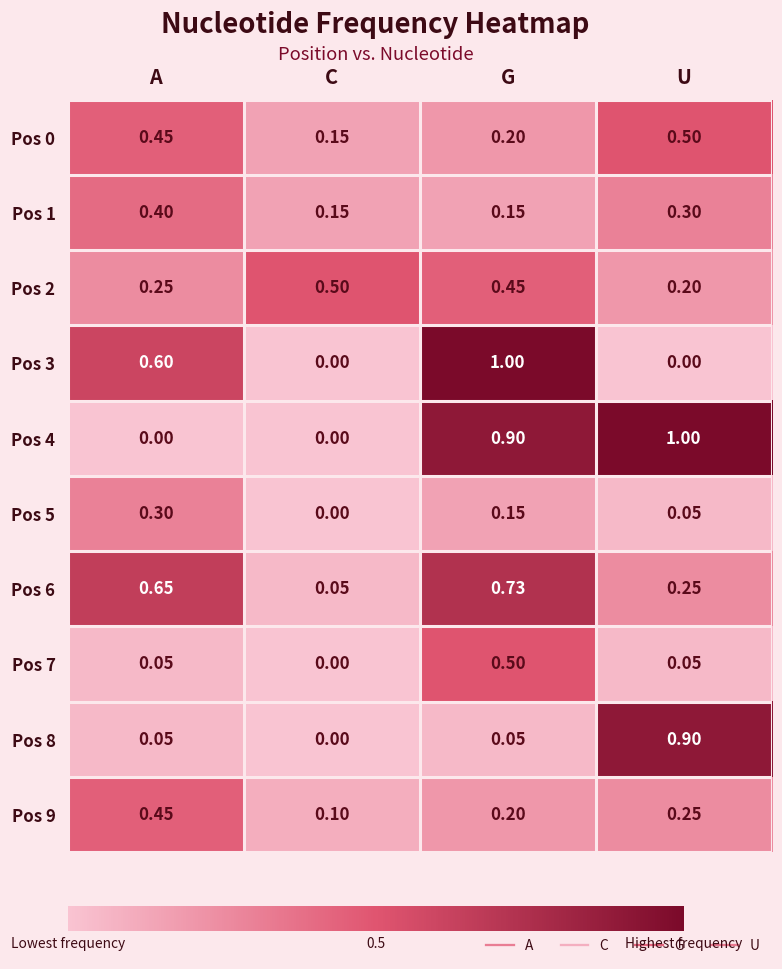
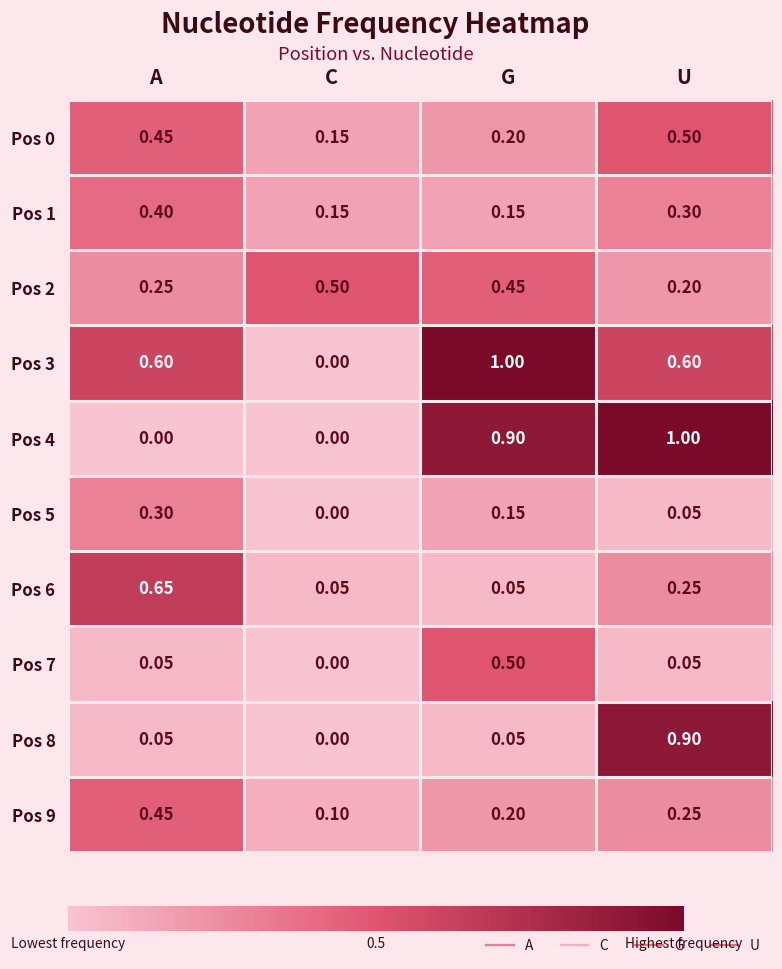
  {
    "Pos 0": {
      "A": 0.45,
      "C": 0.15,
      "G": 0.20,
      "U": 0.50
    },
    "Pos 1": {
      "A": 0.40,
      "C": 0.15,
      "G": 0.15,
      "U": 0.30
    },
    "Pos 2": {
      "A": 0.25,
      "C": 0.50,
      "G": 0.45,
      "U": 0.20
    },
    "Pos 3": {
      "A": 0.60,
      "C": 0.00,
      "G": 1.00,
-     "U": 0.00
+     "U": 0.60
    },
    "Pos 4": {
      "A": 0.00,
      "C": 0.00,
      "G": 0.90,
      "U": 1.00
    },
    "Pos 5": {
      "A": 0.30,
      "C": 0.00,
      "G": 0.15,
      "U": 0.05
    },
    "Pos 6": {
      "A": 0.65,
      "C": 0.05,
-     "G": 0.73,
+     "G": 0.05,
      "U": 0.25
    },
    "Pos 7": {
      "A": 0.05,
      "C": 0.00,
      "G": 0.50,
      "U": 0.05
    },
    "Pos 8": {
      "A": 0.05,
      "C": 0.00,
      "G": 0.05,
      "U": 0.90
    },
    "Pos 9": {
      "A": 0.45,
      "C": 0.10,
      "G": 0.20,
      "U": 0.25
    }
  }
